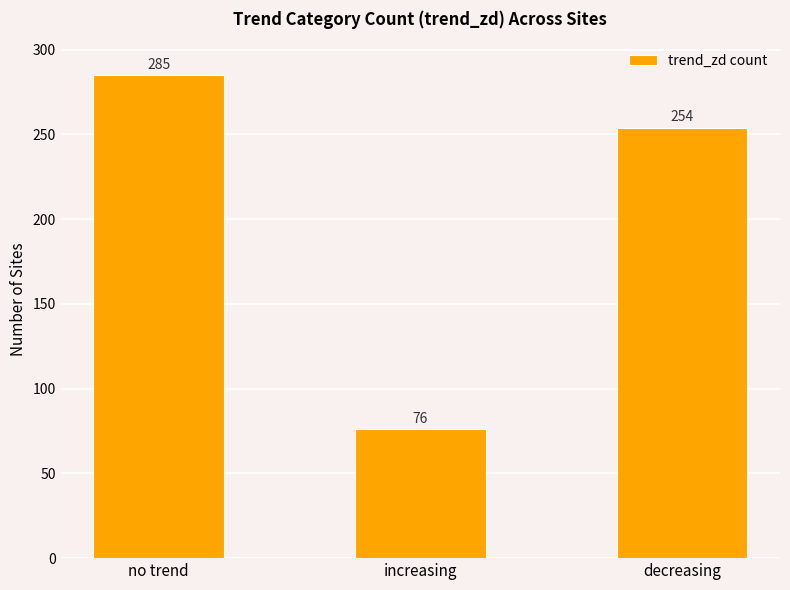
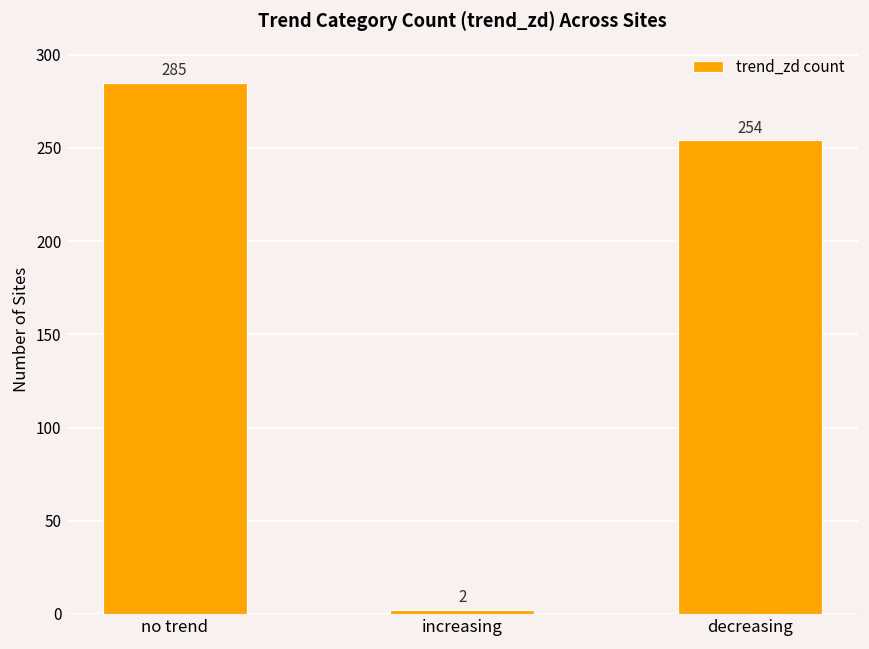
  {
    "no trend": 285,
-   "increasing": 76,
+   "increasing": 2,
    "decreasing": 254
  }
